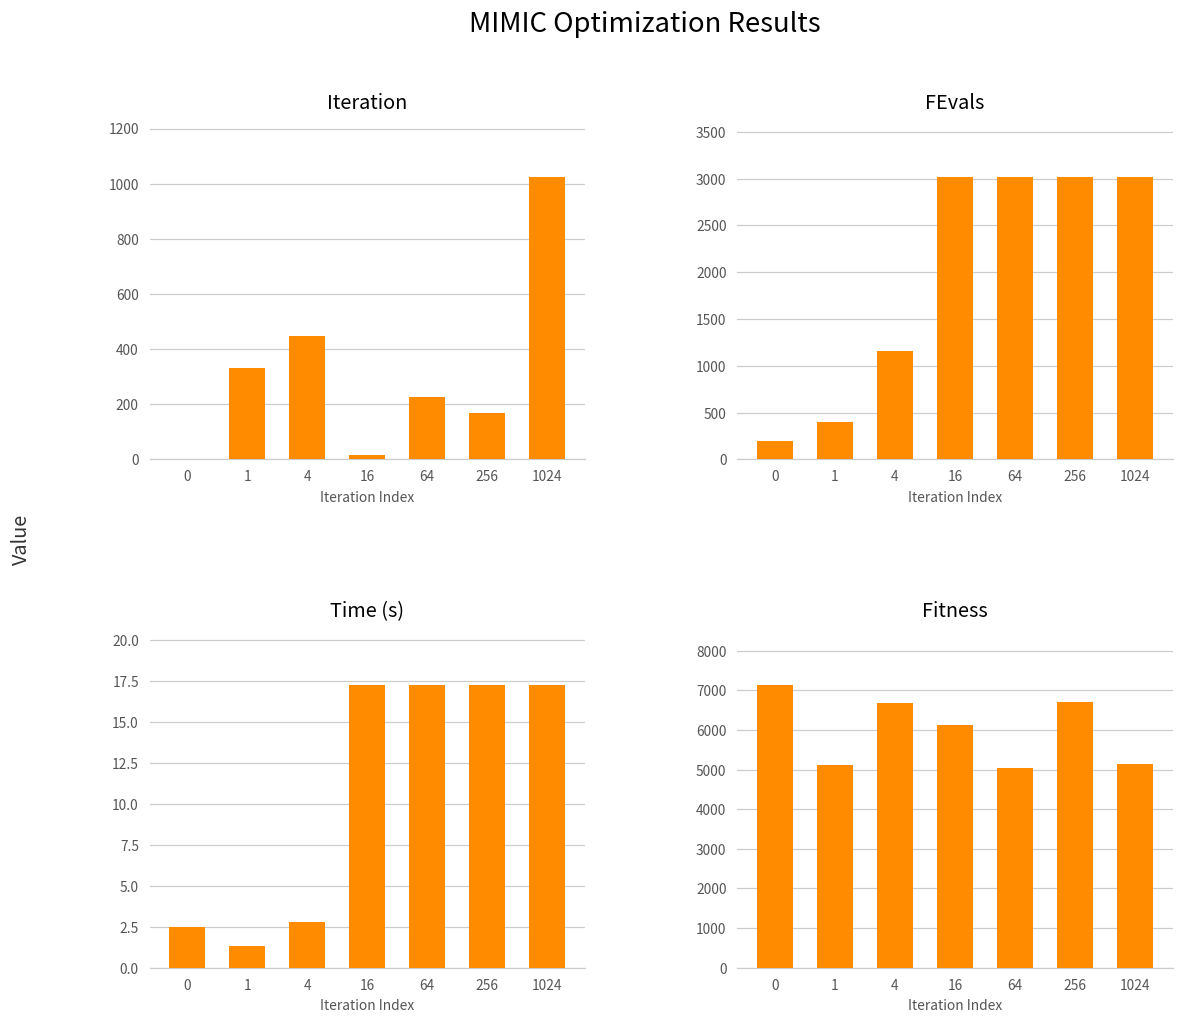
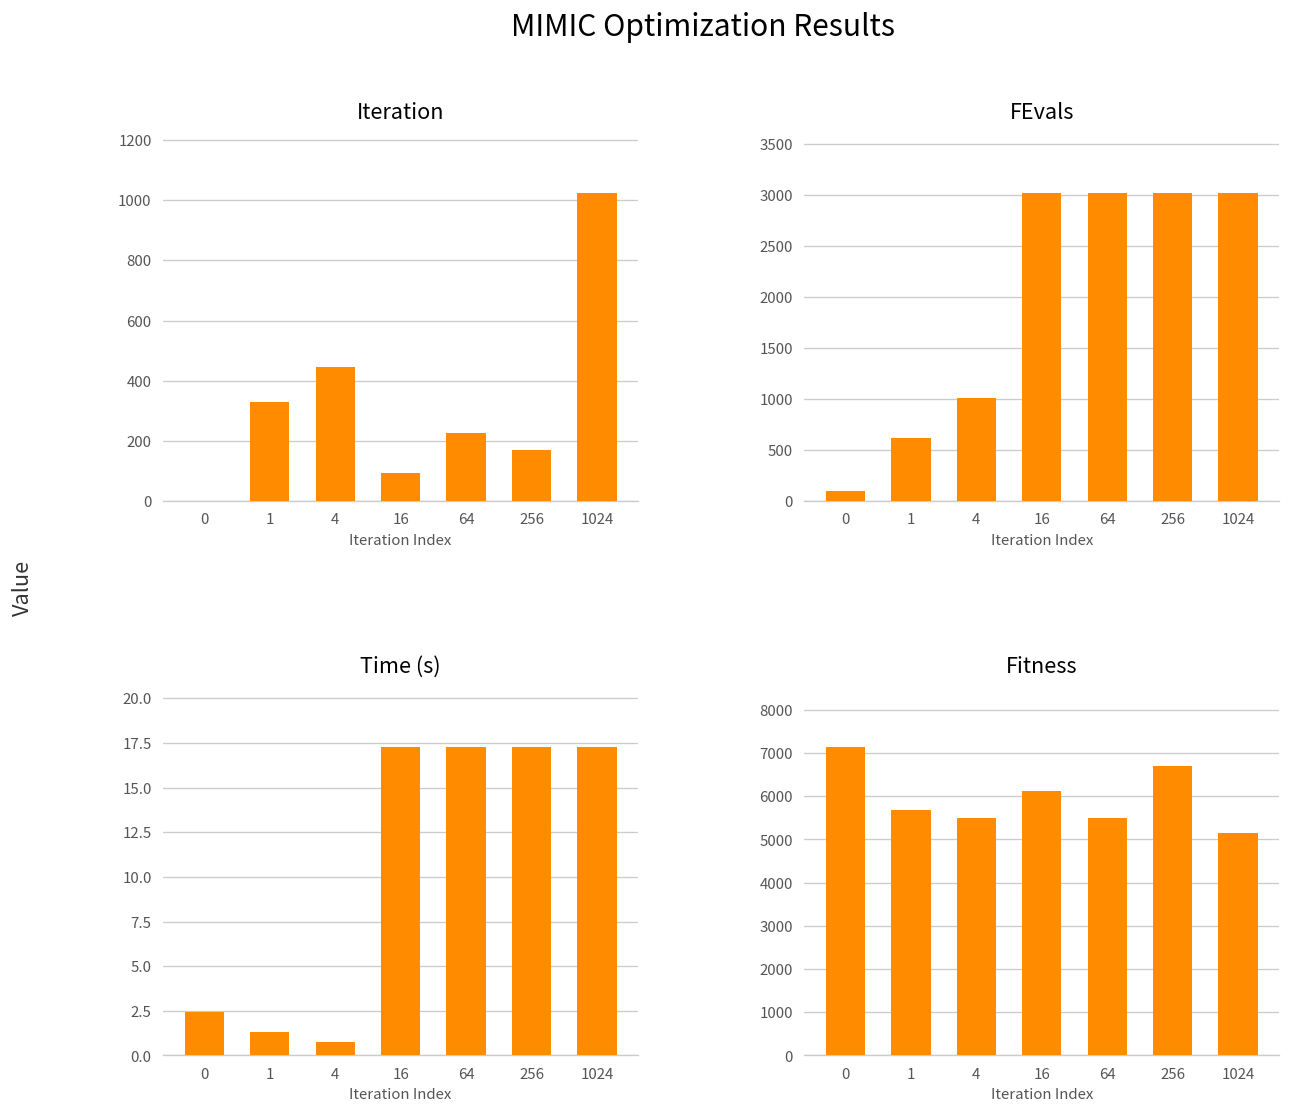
  {
    "Iteration": {
      "0": 0,
      "1": 330,
      "4": 450,
-     "16": 20,
+     "16": 90,
      "64": 230,
      "256": 170,
      "1024": 1020
    },
    "FEvals": {
-     "0": 200,
-     "1": 400,
-     "4": 1200,
+     "0": 100,
+     "1": 600,
+     "4": 1000,
      "16": 3000,
      "64": 3000,
      "256": 3000,
      "1024": 3000
    },
    "Time (s)": {
      "0": 2.5,
      "1": 1.3,
-     "4": 2.8,
+     "4": 0.7,
      "16": 17.2,
      "64": 17.2,
      "256": 17.2,
      "1024": 17.2
    },
    "Fitness": {
      "0": 7100,
-     "1": 5100,
-     "4": 6700,
+     "1": 5700,
+     "4": 5500,
      "16": 6100,
-     "64": 5100,
+     "64": 5500,
      "256": 6700,
      "1024": 5100
    }
  }
